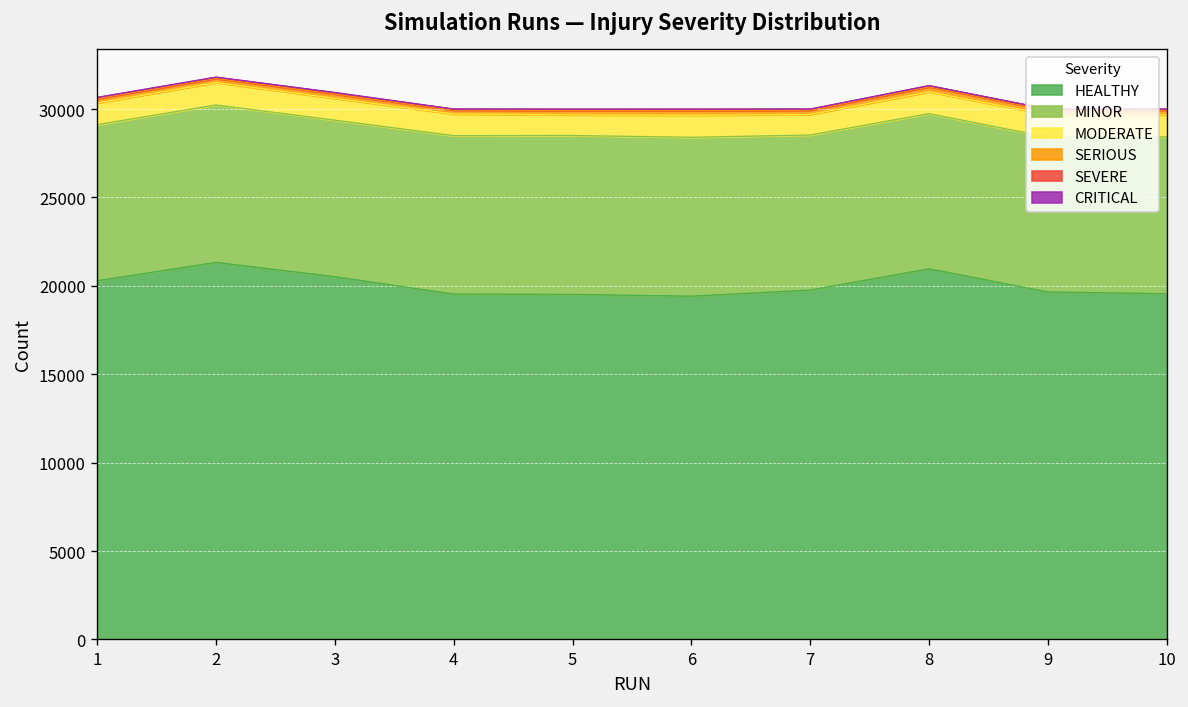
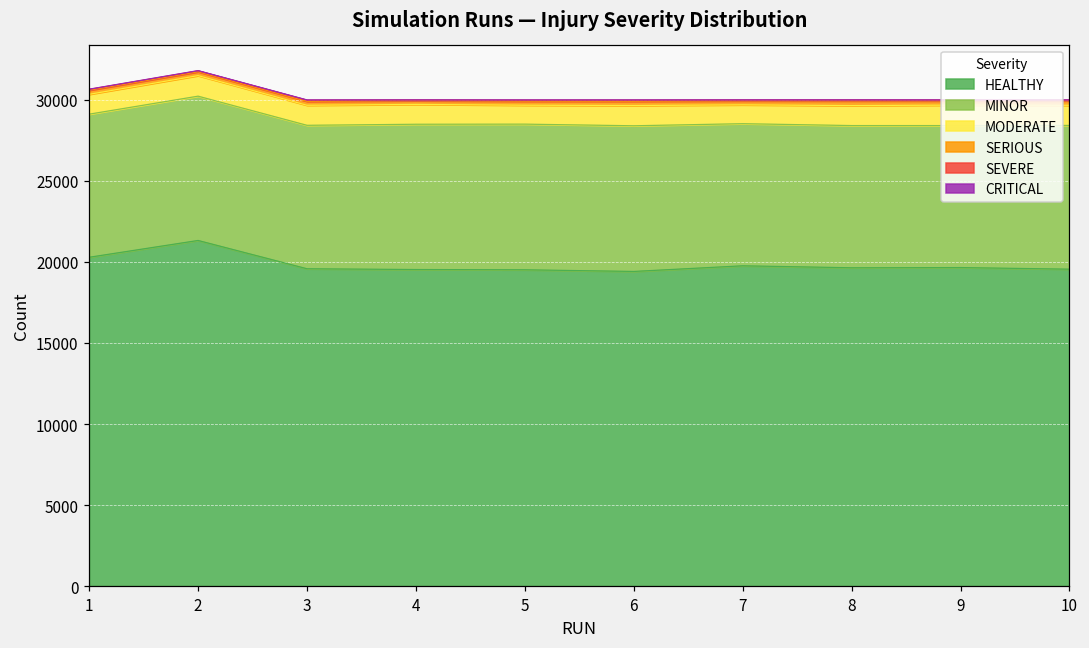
  {
    "HEALTHY": {
      "1": 20300,
      "2": 21300,
-     "3": 20500,
+     "3": 19600,
      "4": 19500,
      "5": 19500,
      "6": 19400,
      "7": 19800,
-     "8": 21000,
+     "8": 19600,
      "9": 19700,
      "10": 19600
    },
    "MINOR": {
      "1": 8800,
      "2": 8900,
      "3": 8900,
      "4": 9000,
      "5": 9000,
      "6": 9000,
      "7": 8800,
      "8": 8800,
      "10": 8900
    },
    "MODERATE": {
      "1": 1200,
      "2": 1300,
      "3": 1200,
      "4": 1200,
      "5": 1200,
      "6": 1300,
      "7": 1200,
      "8": 1200,
      "10": 1200
    }
  }
